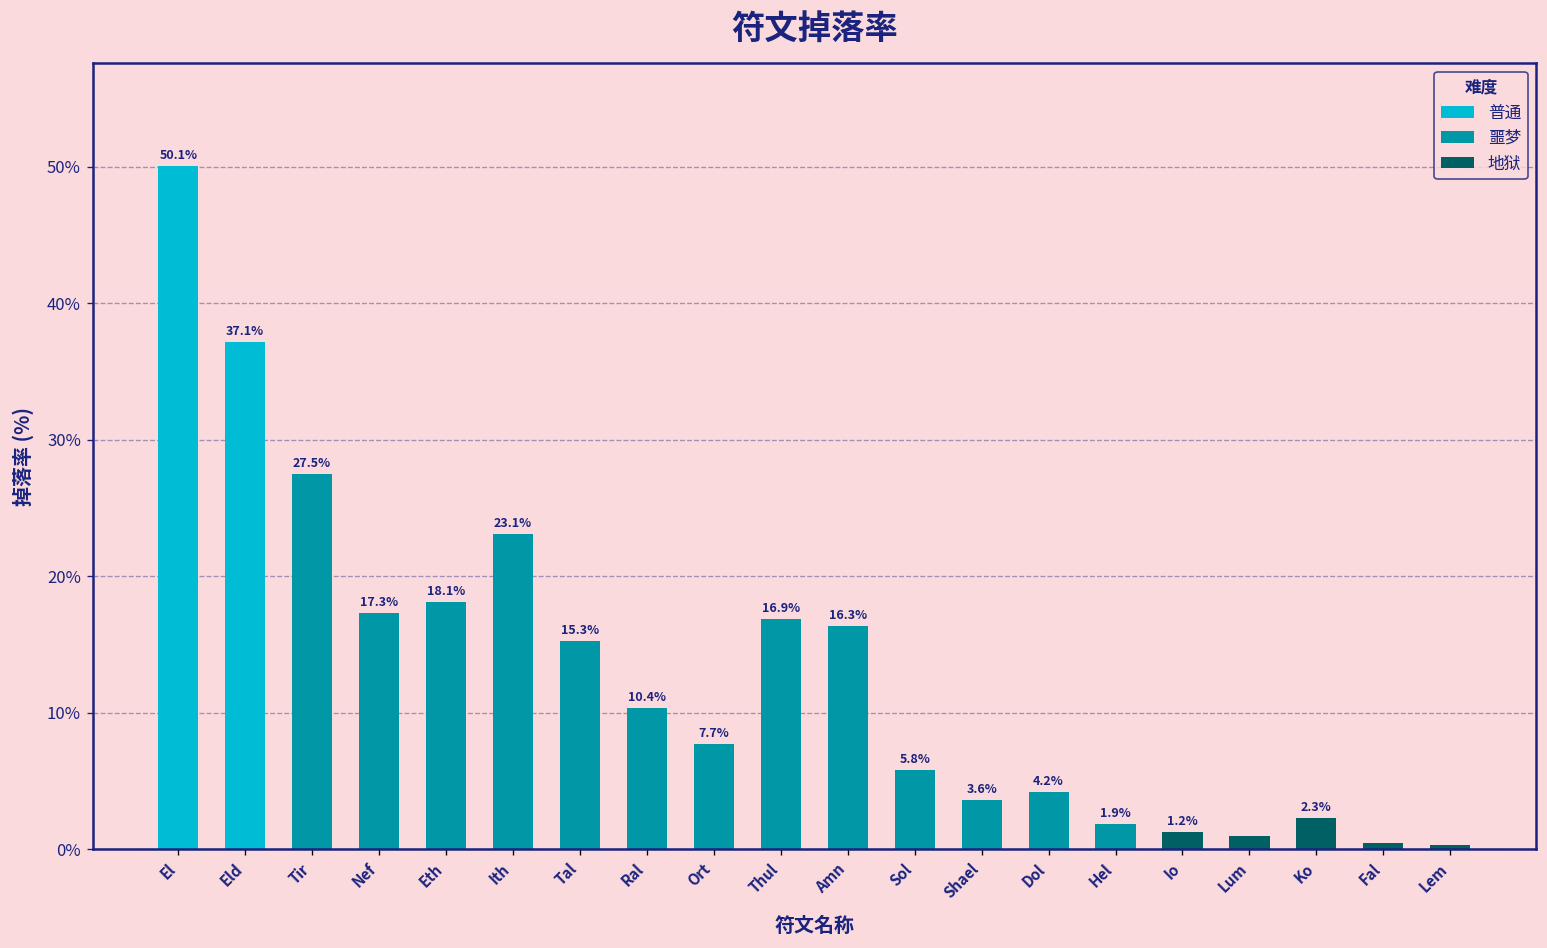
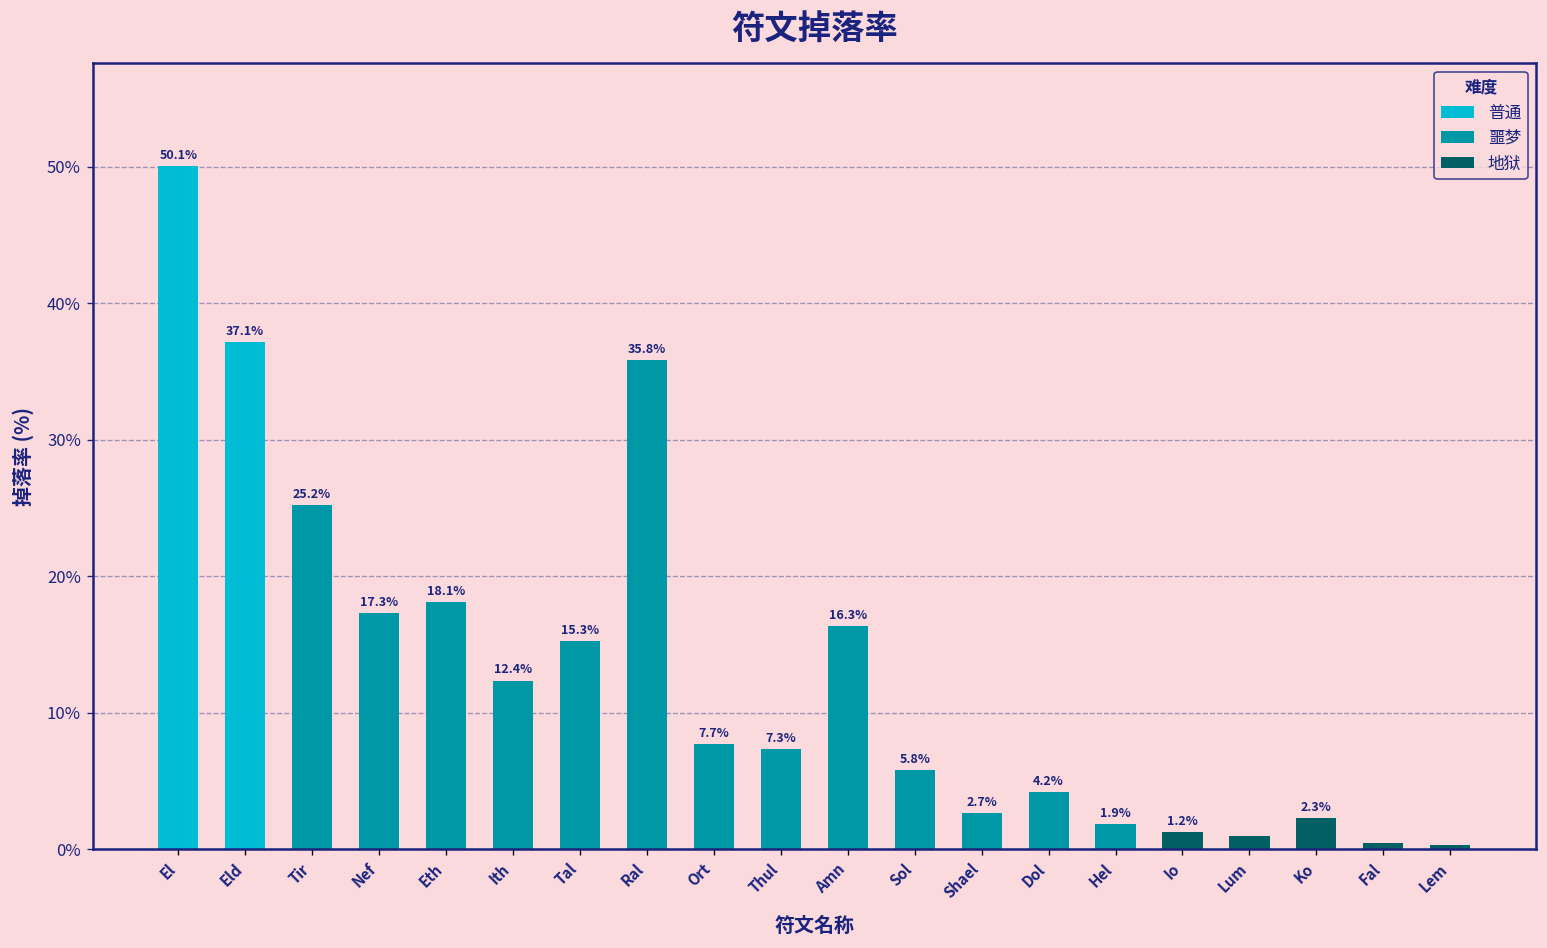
  {
    "El": "50.1%",
    "Eld": "37.1%",
-   "Tir": "27.5%",
+   "Tir": "25.2%",
    "Nef": "17.3%",
    "Eth": "18.1%",
-   "Ith": "23.1%",
+   "Ith": "12.4%",
    "Tal": "15.3%",
-   "Ral": "10.4%",
+   "Ral": "35.8%",
    "Ort": "7.7%",
-   "Thul": "16.9%",
+   "Thul": "7.3%",
    "Amn": "16.3%",
    "Sol": "5.8%",
-   "Shael": "3.6%",
+   "Shael": "2.7%",
    "Dol": "4.2%",
    "Hel": "1.9%",
    "Io": "1.2%",
    "Ko": "2.3%"
  }
